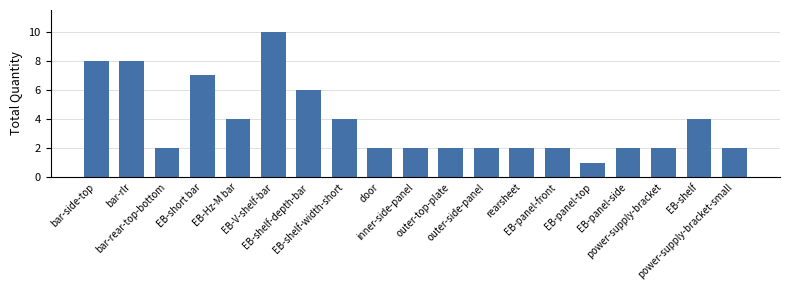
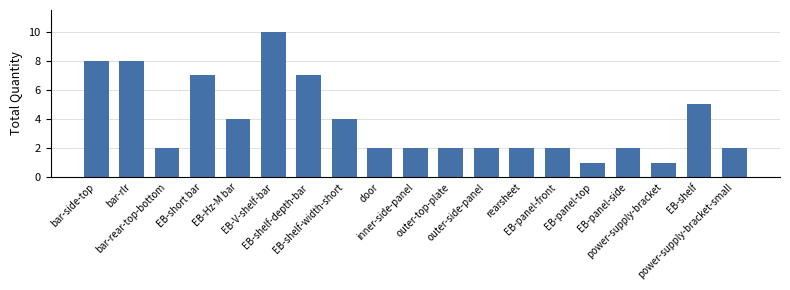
  {
    "bar-side-top": 8,
    "bar-rlr": 8,
    "bar-rear-top-bottom": 2,
    "EB-short bar": 7,
    "EB-Hz-M bar": 4,
    "EB-V-shelf-bar": 10,
-   "EB-shelf-depth-bar": 6,
+   "EB-shelf-depth-bar": 7,
    "EB-shelf-width-short": 4,
    "door": 2,
    "inner-side-panel": 2,
    "outer-top-plate": 2,
    "outer-side-panel": 2,
    "rearsheet": 2,
    "EB-panel-front": 2,
    "EB-panel-top": 1,
    "EB-panel-side": 2,
-   "power-supply-bracket": 2,
-   "EB-shelf": 4,
+   "power-supply-bracket": 1,
+   "EB-shelf": 5,
    "power-supply-bracket-small": 2
  }
